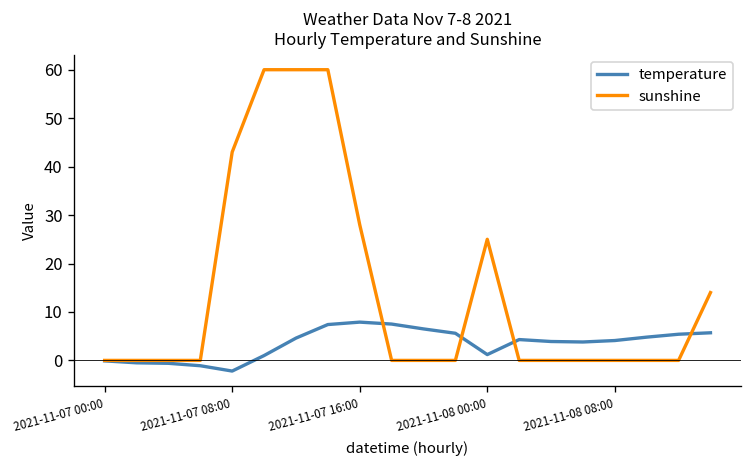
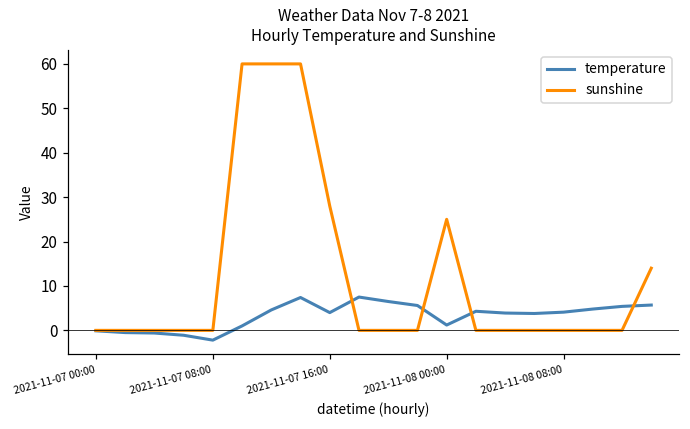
  {
    "temperature": {
      "2021-11-07 08:00": -2,
-     "2021-11-07 16:00": 8,
+     "2021-11-07 16:00": 4,
      "2021-11-08 00:00": 1,
      "2021-11-08 08:00": 4
    },
    "sunshine": {
-     "2021-11-07 08:00": 43,
+     "2021-11-07 08:00": 0,
      "2021-11-07 16:00": 28,
      "2021-11-08 00:00": 25,
      "2021-11-08 08:00": 0
    }
  }
